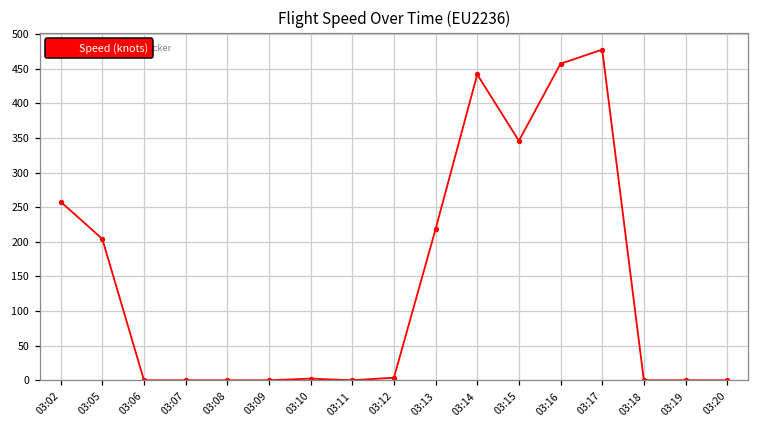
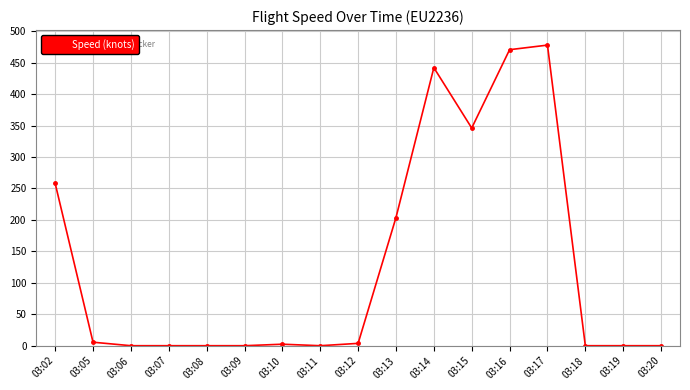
  {
    "03:02": 260,
-   "03:05": 200,
+   "03:05": 10,
    "03:06": 0,
    "03:07": 0,
    "03:08": 0,
    "03:09": 0,
    "03:10": 0,
    "03:11": 0,
    "03:12": 0,
-   "03:13": 220,
+   "03:13": 200,
    "03:14": 440,
    "03:15": 350,
-   "03:16": 460,
+   "03:16": 470,
    "03:17": 480,
    "03:18": 0,
    "03:19": 0,
    "03:20": 0
  }
